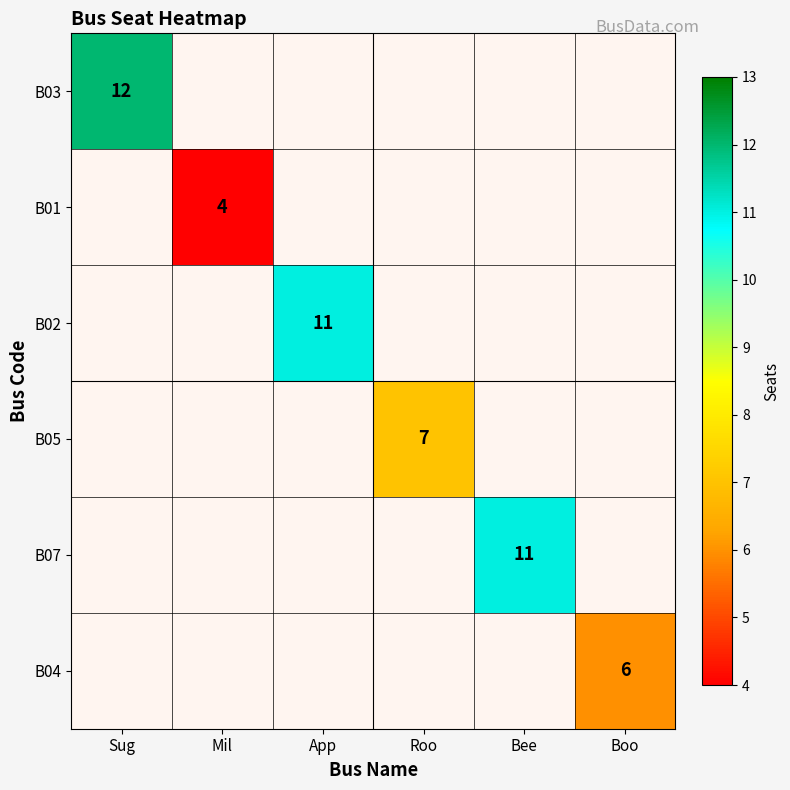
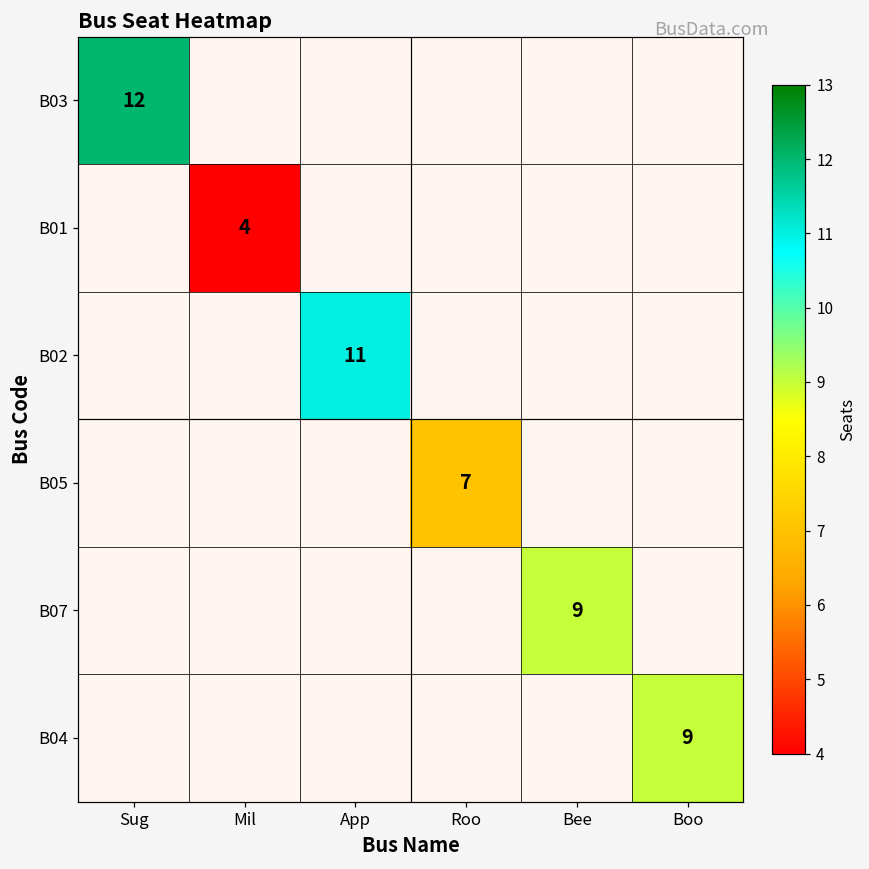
  {
    "B03": {
      "Sug": 12
    },
    "B01": {
      "Mil": 4
    },
    "B02": {
      "App": 11
    },
    "B05": {
      "Roo": 7
    },
    "B07": {
-     "Bee": 11
+     "Bee": 9
    },
    "B04": {
-     "Boo": 6
+     "Boo": 9
    }
  }
